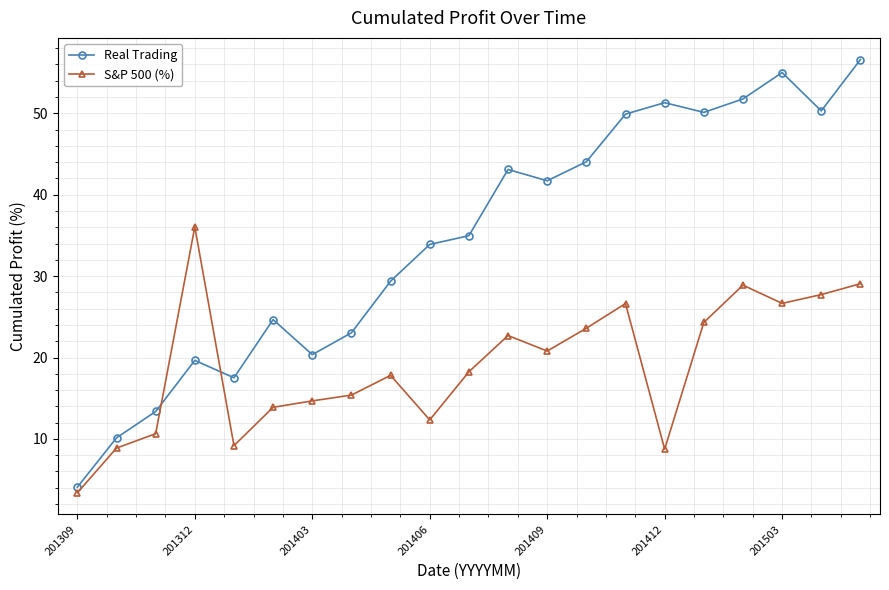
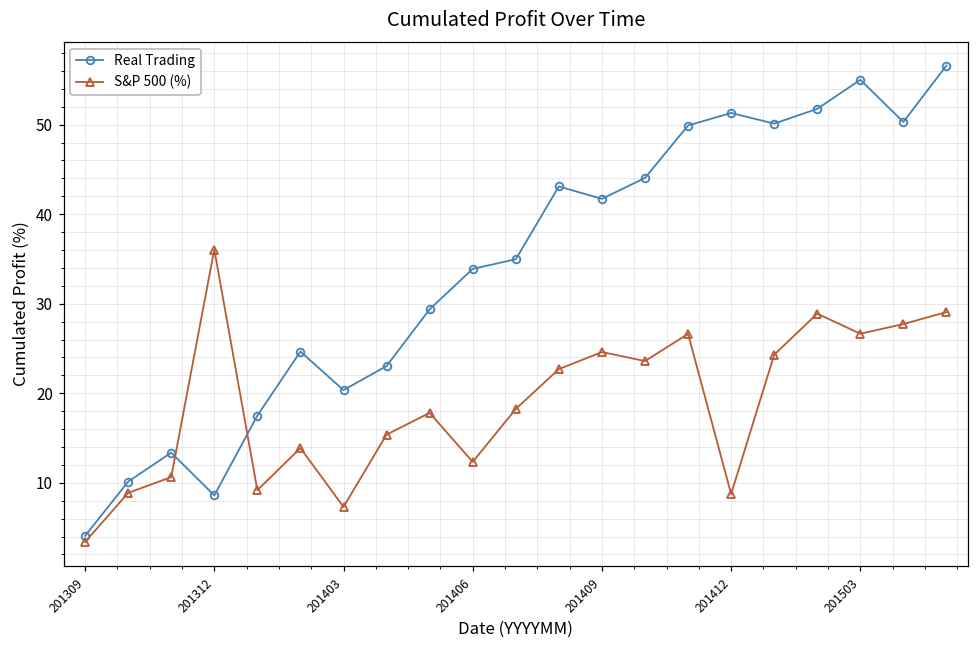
  {
    "Real Trading": {
      "201309": 4,
-     "201312": 20,
+     "201312": 9,
      "201403": 20,
      "201406": 34,
      "201409": 42,
      "201412": 51,
      "201503": 55
    },
    "S&P 500 (%)": {
      "201309": 3,
      "201312": 36,
-     "201403": 15,
+     "201403": 7,
      "201406": 12,
-     "201409": 21,
+     "201409": 25,
      "201412": 9,
      "201503": 27
    }
  }
